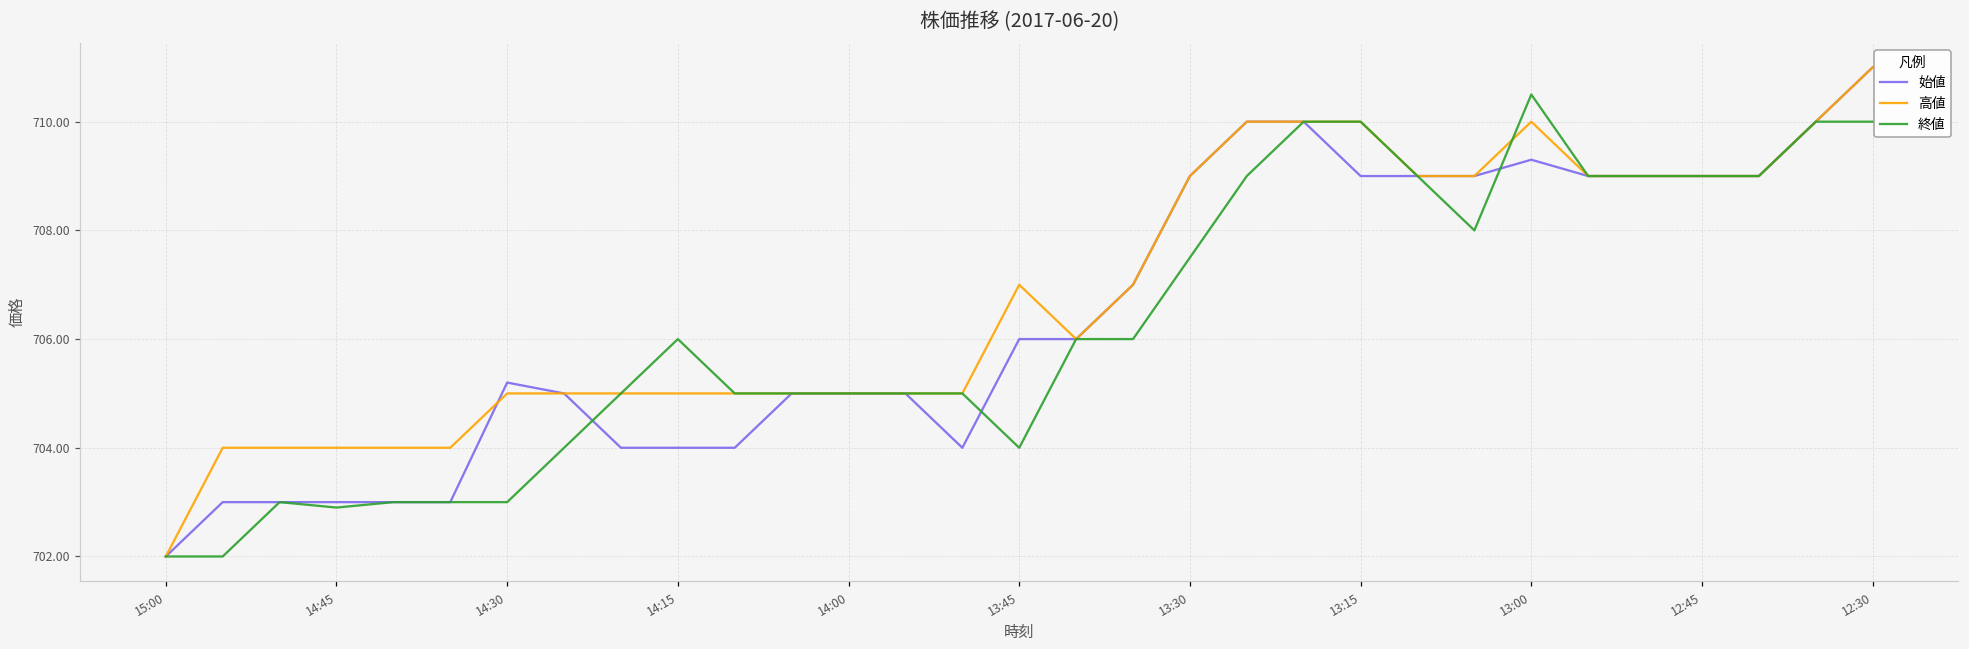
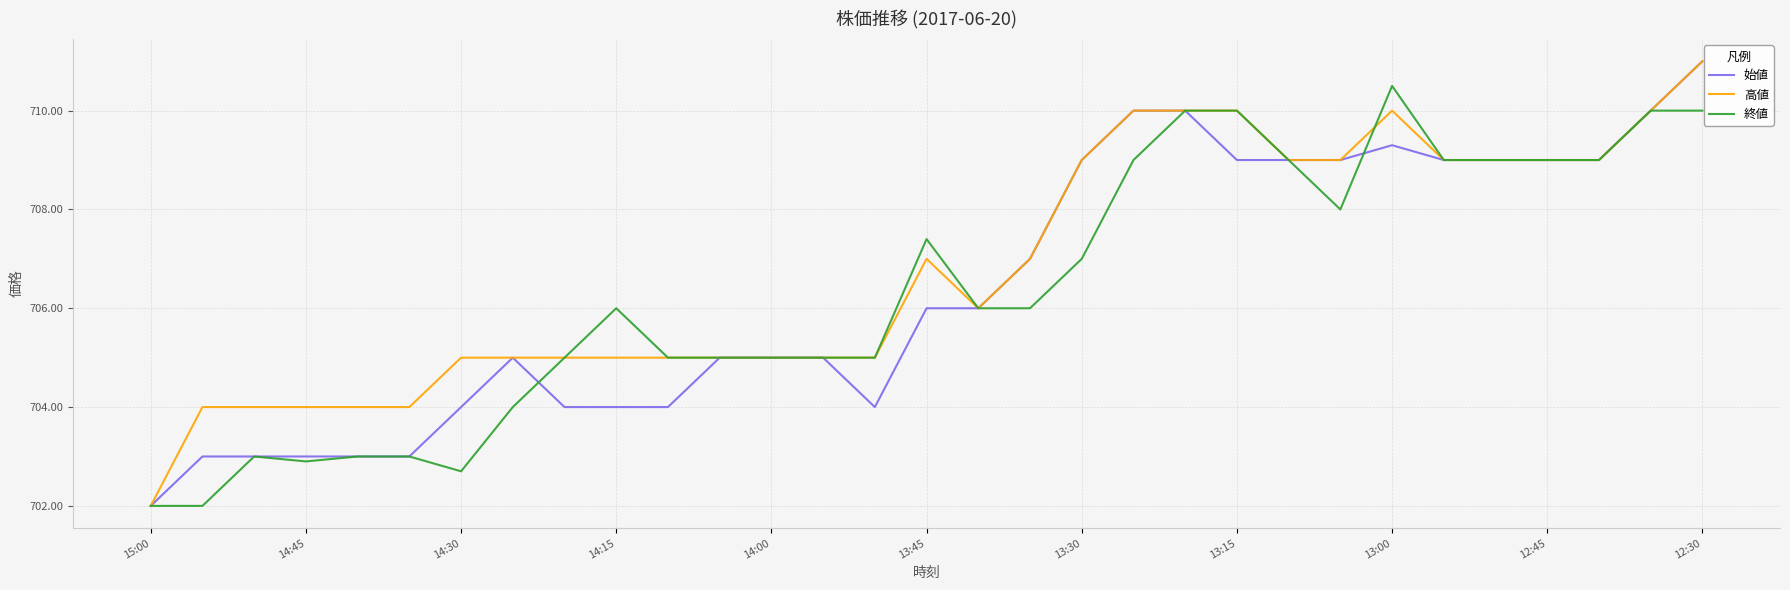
  {
    "始値": {
      "14:45": 703.0,
-     "14:30": 705.2,
+     "14:30": 704.0,
      "14:15": 704.0,
      "13:45": 706.0,
      "13:15": 709.0,
      "13:00": 709.3
    },
    "高値": {
      "14:45": 704.0,
      "14:30": 705.0,
      "14:15": 705.0,
      "13:45": 707.0,
      "13:00": 710.0
    },
    "終値": {
      "14:45": 702.9,
-     "14:30": 703.0,
+     "14:30": 702.7,
      "14:15": 706.0,
-     "13:45": 704.0,
-     "13:30": 707.5,
+     "13:45": 707.4,
+     "13:30": 707.0,
      "13:00": 710.5,
      "12:30": 710.0
    }
  }
